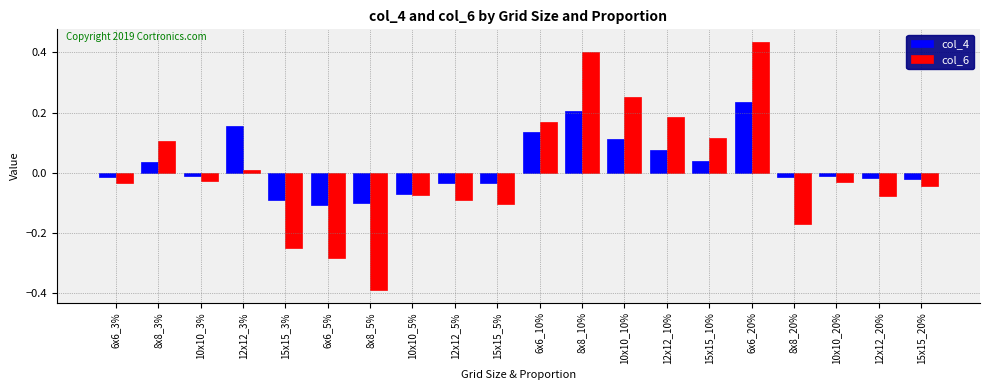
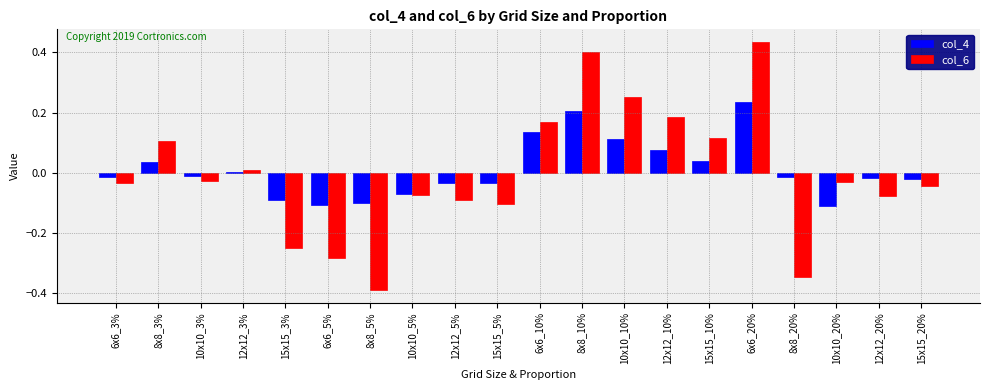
  {
    "col_4": {
      "6x6_3%": -0.01,
      "8x8_3%": 0.04,
      "10x10_3%": -0.01,
-     "12x12_3%": 0.15,
+     "12x12_3%": 0.00,
      "15x15_3%": -0.09,
      "6x6_5%": -0.11,
      "8x8_5%": -0.10,
      "10x10_5%": -0.07,
      "12x12_5%": -0.03,
      "15x15_5%": -0.03,
      "6x6_10%": 0.14,
      "8x8_10%": 0.21,
      "10x10_10%": 0.11,
      "12x12_10%": 0.08,
      "15x15_10%": 0.04,
      "6x6_20%": 0.24,
      "8x8_20%": -0.02,
-     "10x10_20%": -0.01,
+     "10x10_20%": -0.11,
      "12x12_20%": -0.02,
      "15x15_20%": -0.02
    },
    "col_6": {
      "6x6_3%": -0.03,
      "8x8_3%": 0.10,
      "10x10_3%": -0.03,
      "12x12_3%": 0.01,
      "15x15_3%": -0.25,
      "6x6_5%": -0.28,
      "8x8_5%": -0.39,
      "10x10_5%": -0.07,
      "12x12_5%": -0.09,
      "15x15_5%": -0.11,
      "6x6_10%": 0.17,
      "8x8_10%": 0.40,
      "10x10_10%": 0.25,
      "12x12_10%": 0.19,
      "15x15_10%": 0.12,
      "6x6_20%": 0.44,
-     "8x8_20%": -0.17,
+     "8x8_20%": -0.35,
      "10x10_20%": -0.03,
      "12x12_20%": -0.08,
      "15x15_20%": -0.05
    }
  }
